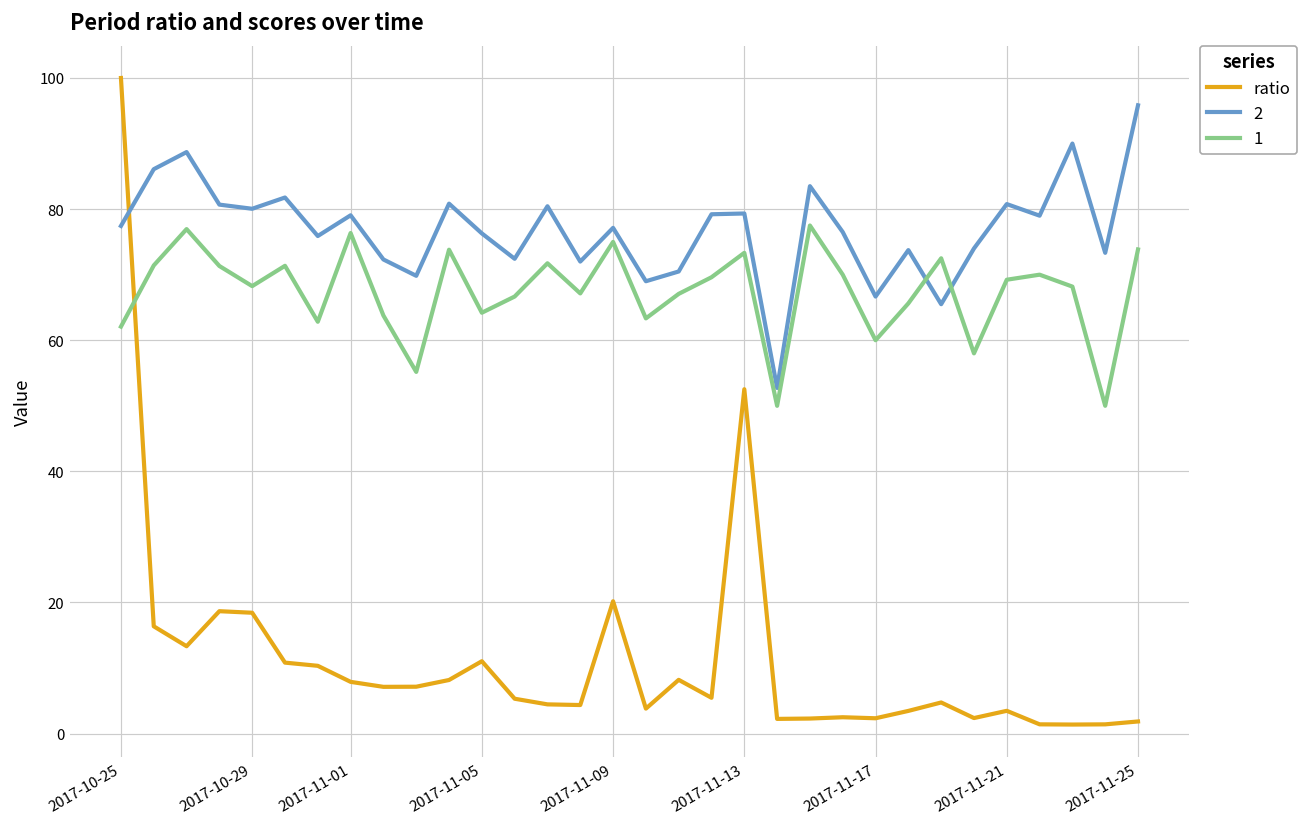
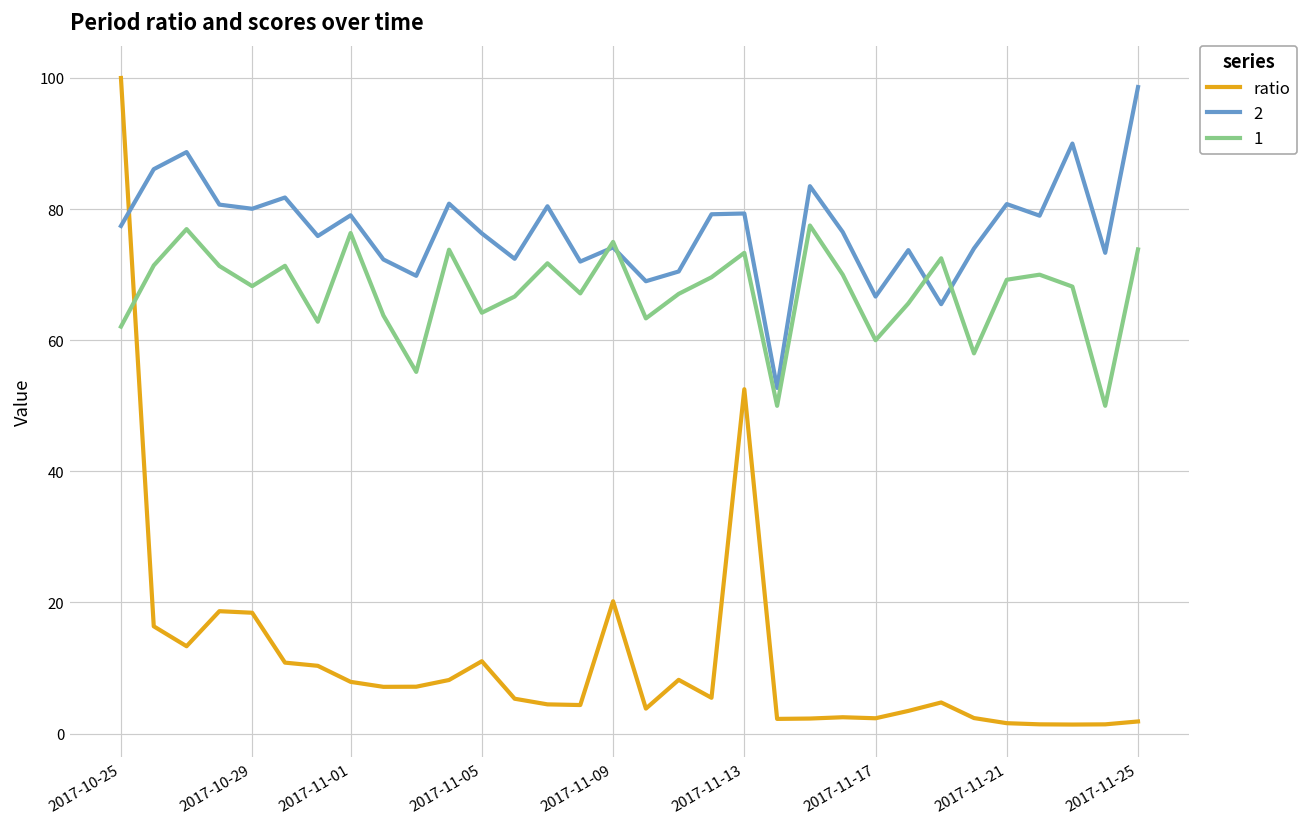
  {
    "ratio": {
      "2017-10-25": 100,
      "2017-10-29": 18,
      "2017-11-01": 8,
      "2017-11-05": 11,
      "2017-11-09": 20,
      "2017-11-13": 53,
      "2017-11-17": 2,
-     "2017-11-21": 3,
+     "2017-11-21": 2,
      "2017-11-25": 2
    },
    "2": {
      "2017-10-25": 77,
      "2017-10-29": 80,
      "2017-11-01": 79,
      "2017-11-05": 76,
-     "2017-11-09": 77,
+     "2017-11-09": 74,
      "2017-11-13": 79,
      "2017-11-17": 67,
      "2017-11-21": 81,
-     "2017-11-25": 96
+     "2017-11-25": 99
    },
    "1": {
      "2017-10-25": 62,
      "2017-10-29": 68,
      "2017-11-01": 76,
      "2017-11-05": 64,
      "2017-11-09": 75,
      "2017-11-13": 73,
      "2017-11-17": 60,
      "2017-11-21": 69,
      "2017-11-25": 74
    }
  }
